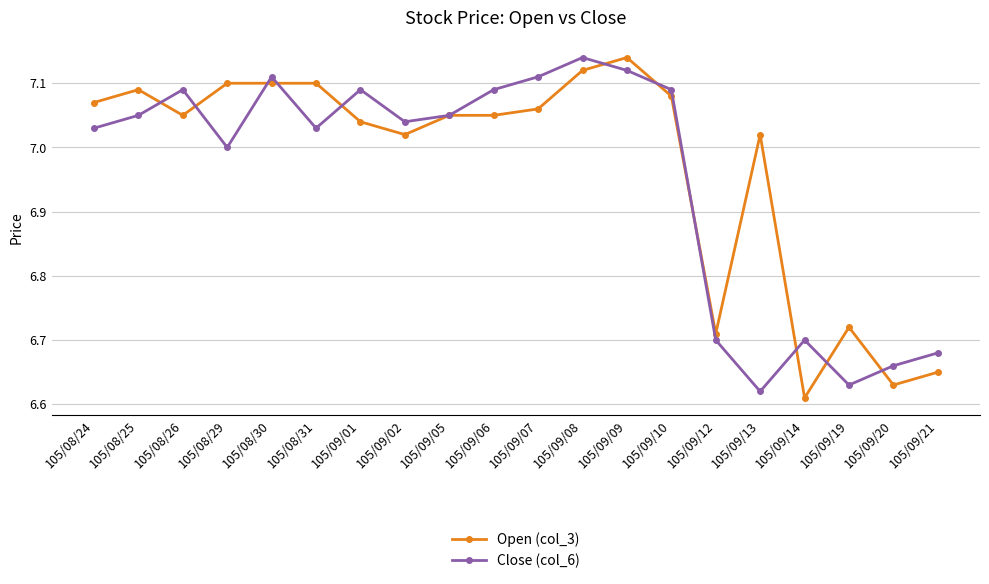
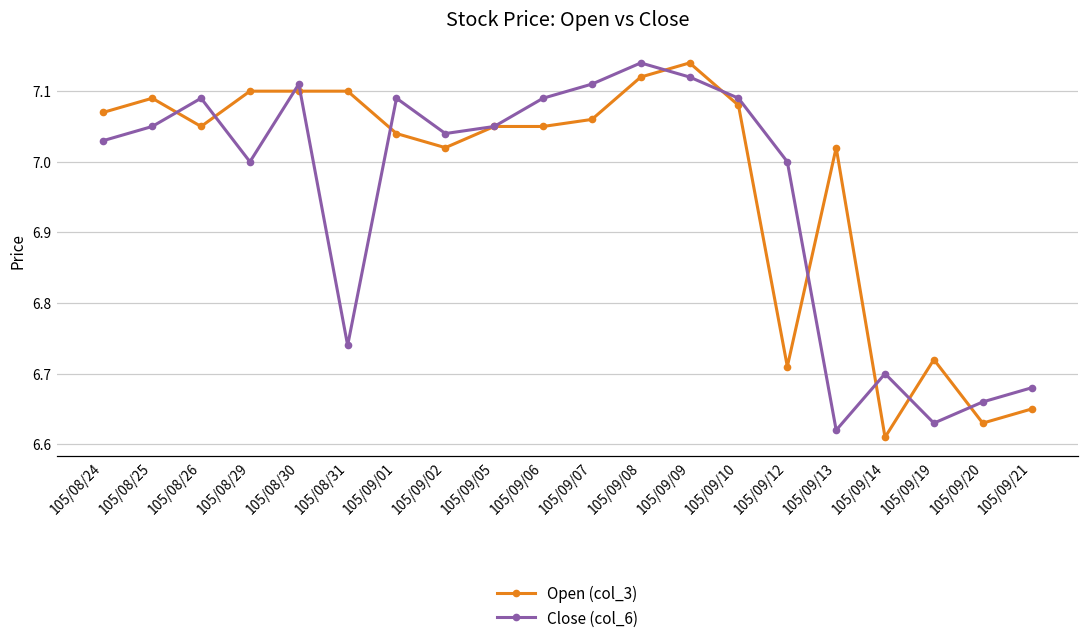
  {
    "Open (col_3)": {
      "105/08/24": 7.07,
      "105/08/25": 7.09,
      "105/08/26": 7.05,
      "105/08/29": 7.10,
      "105/08/30": 7.10,
      "105/08/31": 7.10,
      "105/09/01": 7.04,
      "105/09/02": 7.02,
      "105/09/06": 7.05,
      "105/09/07": 7.06,
      "105/09/08": 7.12,
      "105/09/09": 7.14,
      "105/09/10": 7.08,
      "105/09/12": 6.71,
      "105/09/13": 7.02,
      "105/09/14": 6.61,
      "105/09/19": 6.72,
      "105/09/20": 6.63,
      "105/09/21": 6.65
    },
    "Close (col_6)": {
      "105/08/24": 7.03,
      "105/08/25": 7.05,
      "105/08/26": 7.09,
      "105/08/29": 7.00,
      "105/08/30": 7.11,
-     "105/08/31": 7.03,
+     "105/08/31": 6.74,
      "105/09/01": 7.09,
      "105/09/02": 7.04,
      "105/09/06": 7.09,
      "105/09/07": 7.11,
      "105/09/08": 7.14,
      "105/09/09": 7.12,
      "105/09/10": 7.09,
-     "105/09/12": 6.7,
+     "105/09/12": 7.0,
      "105/09/13": 6.62,
      "105/09/14": 6.70,
      "105/09/19": 6.63,
      "105/09/20": 6.66,
      "105/09/21": 6.68
    }
  }
